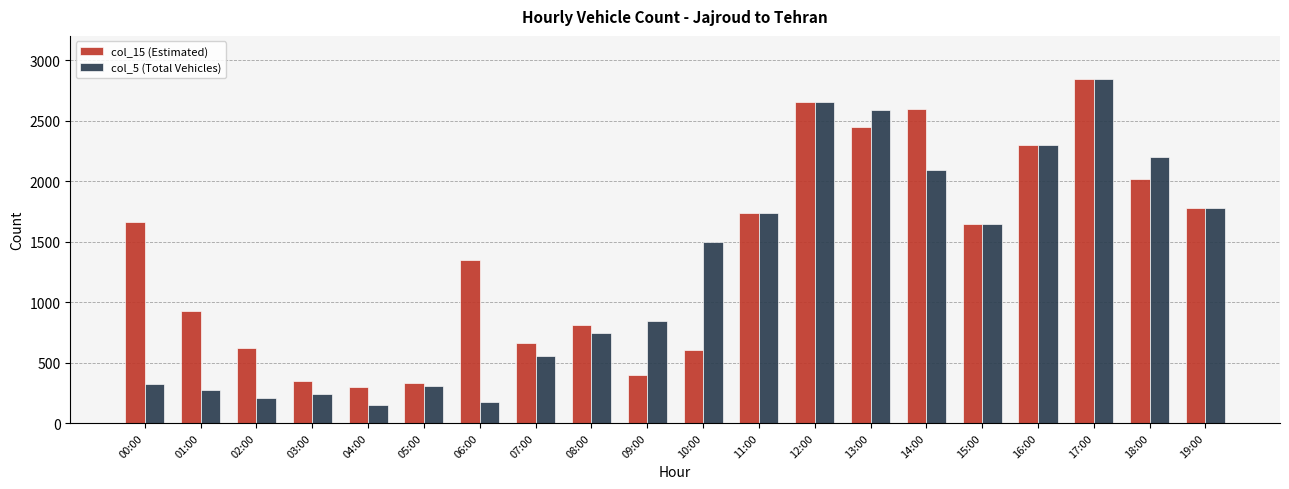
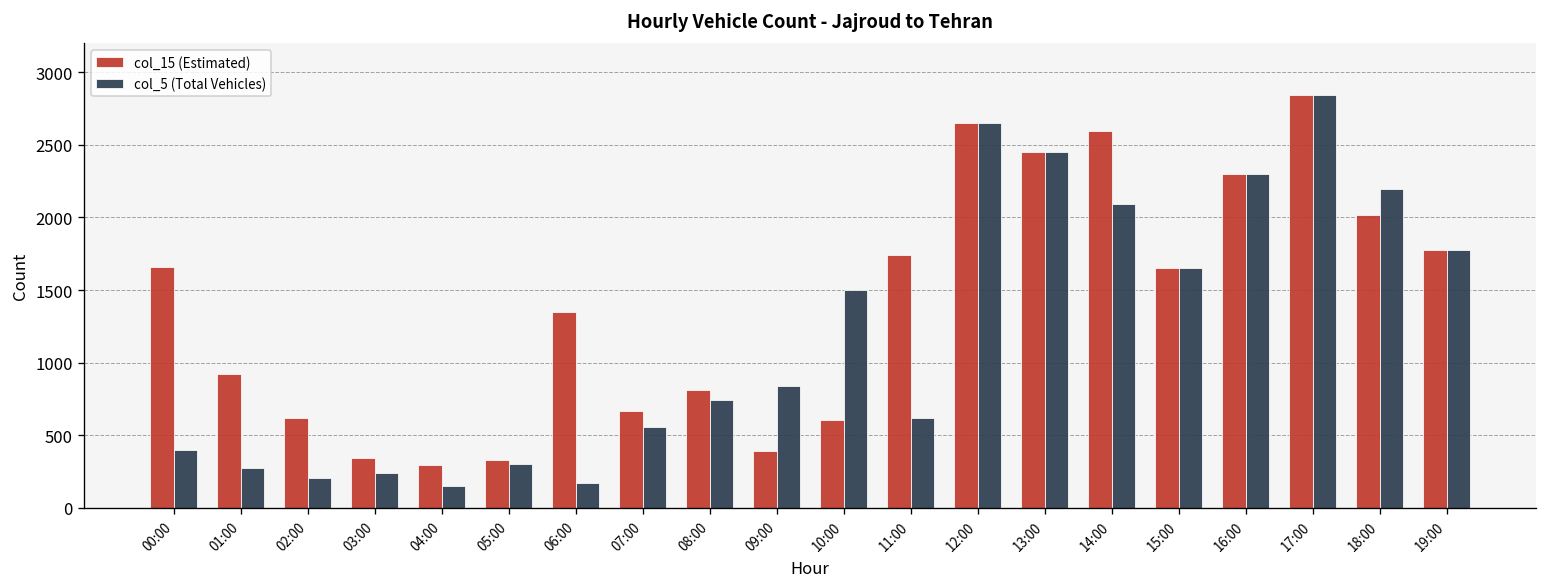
  {
    "col_15 (Estimated)": {
      "00:00": 1660,
      "01:00": 920,
      "02:00": 620,
      "03:00": 340,
      "04:00": 300,
      "05:00": 330,
      "06:00": 1350,
      "07:00": 660,
      "08:00": 810,
      "09:00": 390,
      "10:00": 600,
      "11:00": 1740,
      "12:00": 2650,
      "13:00": 2450,
      "14:00": 2590,
      "15:00": 1650,
      "16:00": 2300,
      "17:00": 2850,
      "18:00": 2010,
      "19:00": 1780
    },
    "col_5 (Total Vehicles)": {
-     "00:00": 320,
+     "00:00": 400,
      "01:00": 270,
      "02:00": 210,
      "03:00": 240,
      "04:00": 150,
      "05:00": 300,
      "06:00": 170,
      "07:00": 550,
      "08:00": 740,
      "09:00": 840,
      "10:00": 1500,
-     "11:00": 1740,
+     "11:00": 620,
      "12:00": 2650,
-     "13:00": 2590,
+     "13:00": 2450,
      "14:00": 2100,
      "15:00": 1650,
      "16:00": 2300,
      "17:00": 2850,
      "18:00": 2200,
      "19:00": 1780
    }
  }
